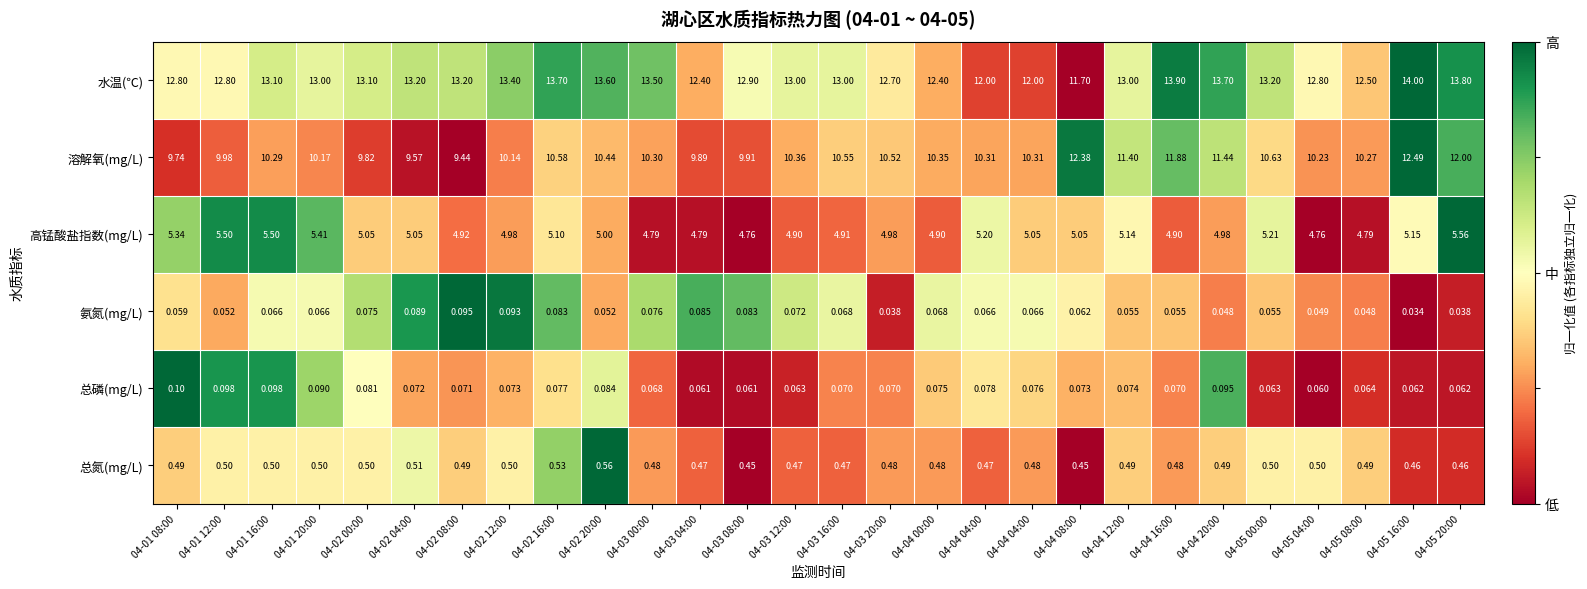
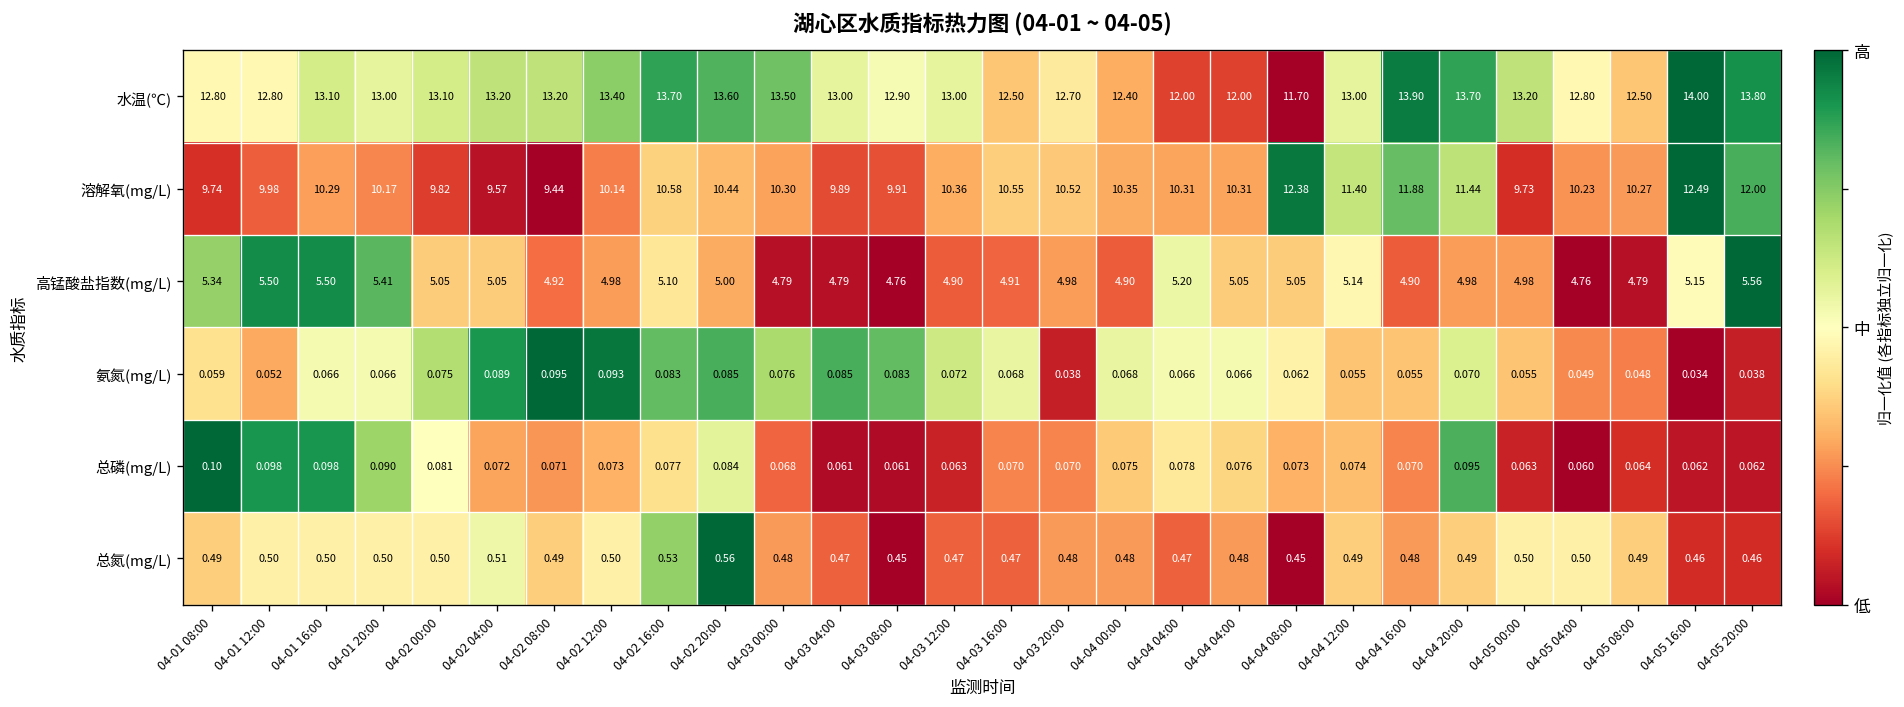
  {
    "水温(℃)": {
      "04-01 08:00": 12.80,
      "04-01 12:00": 12.80,
      "04-01 16:00": 13.10,
      "04-01 20:00": 13.00,
      "04-02 00:00": 13.10,
      "04-02 04:00": 13.20,
      "04-02 08:00": 13.20,
      "04-02 12:00": 13.40,
      "04-02 16:00": 13.70,
      "04-02 20:00": 13.60,
      "04-03 00:00": 13.50,
-     "04-03 04:00": 12.40,
+     "04-03 04:00": 13.00,
      "04-03 08:00": 12.90,
      "04-03 12:00": 13.00,
-     "04-03 16:00": 13.00,
+     "04-03 16:00": 12.50,
      "04-03 20:00": 12.70,
      "04-04 00:00": 12.40,
      "04-04 08:00": 11.70,
      "04-04 12:00": 13.00,
      "04-04 16:00": 13.90,
      "04-04 20:00": 13.70,
      "04-05 00:00": 13.20,
      "04-05 04:00": 12.80,
      "04-05 08:00": 12.50,
      "04-05 16:00": 14.00,
      "04-05 20:00": 13.80
    },
    "溶解氧(mg/L)": {
      "04-01 08:00": 9.74,
      "04-01 12:00": 9.98,
      "04-01 16:00": 10.29,
      "04-01 20:00": 10.17,
      "04-02 00:00": 9.82,
      "04-02 04:00": 9.57,
      "04-02 08:00": 9.44,
      "04-02 12:00": 10.14,
      "04-02 16:00": 10.58,
      "04-02 20:00": 10.44,
      "04-03 00:00": 10.30,
      "04-03 04:00": 9.89,
      "04-03 08:00": 9.91,
      "04-03 12:00": 10.36,
      "04-03 16:00": 10.55,
      "04-03 20:00": 10.52,
      "04-04 00:00": 10.35,
      "04-04 08:00": 12.38,
      "04-04 12:00": 11.40,
      "04-04 16:00": 11.88,
      "04-04 20:00": 11.44,
-     "04-05 00:00": 10.63,
+     "04-05 00:00": 9.73,
      "04-05 04:00": 10.23,
      "04-05 08:00": 10.27,
      "04-05 16:00": 12.49,
      "04-05 20:00": 12.00
    },
    "高锰酸盐指数(mg/L)": {
      "04-01 08:00": 5.34,
      "04-01 12:00": 5.50,
      "04-01 16:00": 5.50,
      "04-01 20:00": 5.41,
      "04-02 00:00": 5.05,
      "04-02 04:00": 5.05,
      "04-02 08:00": 4.92,
      "04-02 12:00": 4.98,
      "04-02 16:00": 5.10,
      "04-02 20:00": 5.00,
      "04-03 00:00": 4.79,
      "04-03 04:00": 4.79,
      "04-03 08:00": 4.76,
      "04-03 12:00": 4.90,
      "04-03 16:00": 4.91,
      "04-03 20:00": 4.98,
      "04-04 00:00": 4.90,
      "04-04 08:00": 5.05,
      "04-04 12:00": 5.14,
      "04-04 16:00": 4.90,
      "04-04 20:00": 4.98,
-     "04-05 00:00": 5.21,
+     "04-05 00:00": 4.98,
      "04-05 04:00": 4.76,
      "04-05 08:00": 4.79,
      "04-05 16:00": 5.15,
      "04-05 20:00": 5.56
    },
    "氨氮(mg/L)": {
      "04-01 08:00": 0.059,
      "04-01 12:00": 0.052,
      "04-01 16:00": 0.066,
      "04-01 20:00": 0.066,
      "04-02 00:00": 0.075,
      "04-02 04:00": 0.089,
      "04-02 08:00": 0.095,
      "04-02 12:00": 0.093,
      "04-02 16:00": 0.083,
-     "04-02 20:00": 0.052,
+     "04-02 20:00": 0.085,
      "04-03 00:00": 0.076,
      "04-03 04:00": 0.085,
      "04-03 08:00": 0.083,
      "04-03 12:00": 0.072,
      "04-03 16:00": 0.068,
      "04-03 20:00": 0.038,
      "04-04 00:00": 0.068,
      "04-04 08:00": 0.062,
      "04-04 12:00": 0.055,
      "04-04 16:00": 0.055,
-     "04-04 20:00": 0.048,
+     "04-04 20:00": 0.070,
      "04-05 00:00": 0.055,
      "04-05 04:00": 0.049,
      "04-05 08:00": 0.048,
      "04-05 16:00": 0.034,
      "04-05 20:00": 0.038
    },
    "总磷(mg/L)": {
      "04-01 08:00": 0.10,
      "04-01 12:00": 0.098,
      "04-01 16:00": 0.098,
      "04-01 20:00": 0.090,
      "04-02 00:00": 0.081,
      "04-02 04:00": 0.072,
      "04-02 08:00": 0.071,
      "04-02 12:00": 0.073,
      "04-02 16:00": 0.077,
      "04-02 20:00": 0.084,
      "04-03 00:00": 0.068,
      "04-03 04:00": 0.061,
      "04-03 08:00": 0.061,
      "04-03 12:00": 0.063,
      "04-03 16:00": 0.070,
      "04-03 20:00": 0.070,
      "04-04 00:00": 0.075,
      "04-04 08:00": 0.073,
      "04-04 12:00": 0.074,
      "04-04 16:00": 0.070,
      "04-04 20:00": 0.095,
      "04-05 00:00": 0.063,
      "04-05 04:00": 0.060,
      "04-05 08:00": 0.064,
      "04-05 16:00": 0.062,
      "04-05 20:00": 0.062
    },
    "总氮(mg/L)": {
      "04-01 08:00": 0.49,
      "04-01 12:00": 0.50,
      "04-01 16:00": 0.50,
      "04-01 20:00": 0.50,
      "04-02 00:00": 0.50,
      "04-02 04:00": 0.51,
      "04-02 08:00": 0.49,
      "04-02 12:00": 0.50,
      "04-02 16:00": 0.53,
      "04-02 20:00": 0.56,
      "04-03 00:00": 0.48,
      "04-03 04:00": 0.47,
      "04-03 08:00": 0.45,
      "04-03 12:00": 0.47,
      "04-03 16:00": 0.47,
      "04-03 20:00": 0.48,
      "04-04 00:00": 0.48,
      "04-04 08:00": 0.45,
      "04-04 12:00": 0.49,
      "04-04 16:00": 0.48,
      "04-04 20:00": 0.49,
      "04-05 00:00": 0.50,
      "04-05 04:00": 0.50,
      "04-05 08:00": 0.49,
      "04-05 16:00": 0.46,
      "04-05 20:00": 0.46
    }
  }
